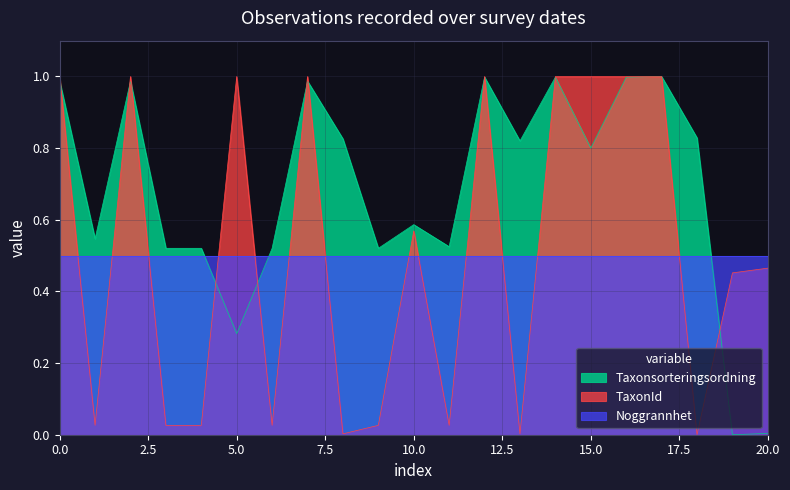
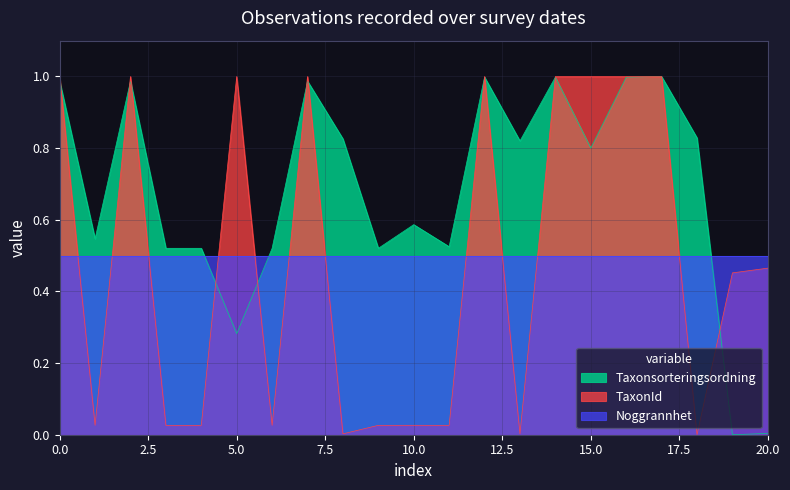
  {
    "Taxonsorteringsordning": {
      "0.0": 0.99,
      "5.0": 0.28,
      "10.0": 0.59,
      "15.0": 0.80,
      "20.0": 0.00
    },
    "TaxonId": {
      "0.0": 1.00,
      "5.0": 1.00,
-     "10.0": 0.57,
+     "10.0": 0.03,
      "15.0": 1.00,
      "20.0": 0.47
    },
    "Noggrannhet": {
      "0.0": 0.50,
      "5.0": 0.50,
      "10.0": 0.50,
      "15.0": 0.50,
      "20.0": 0.50
    }
  }
